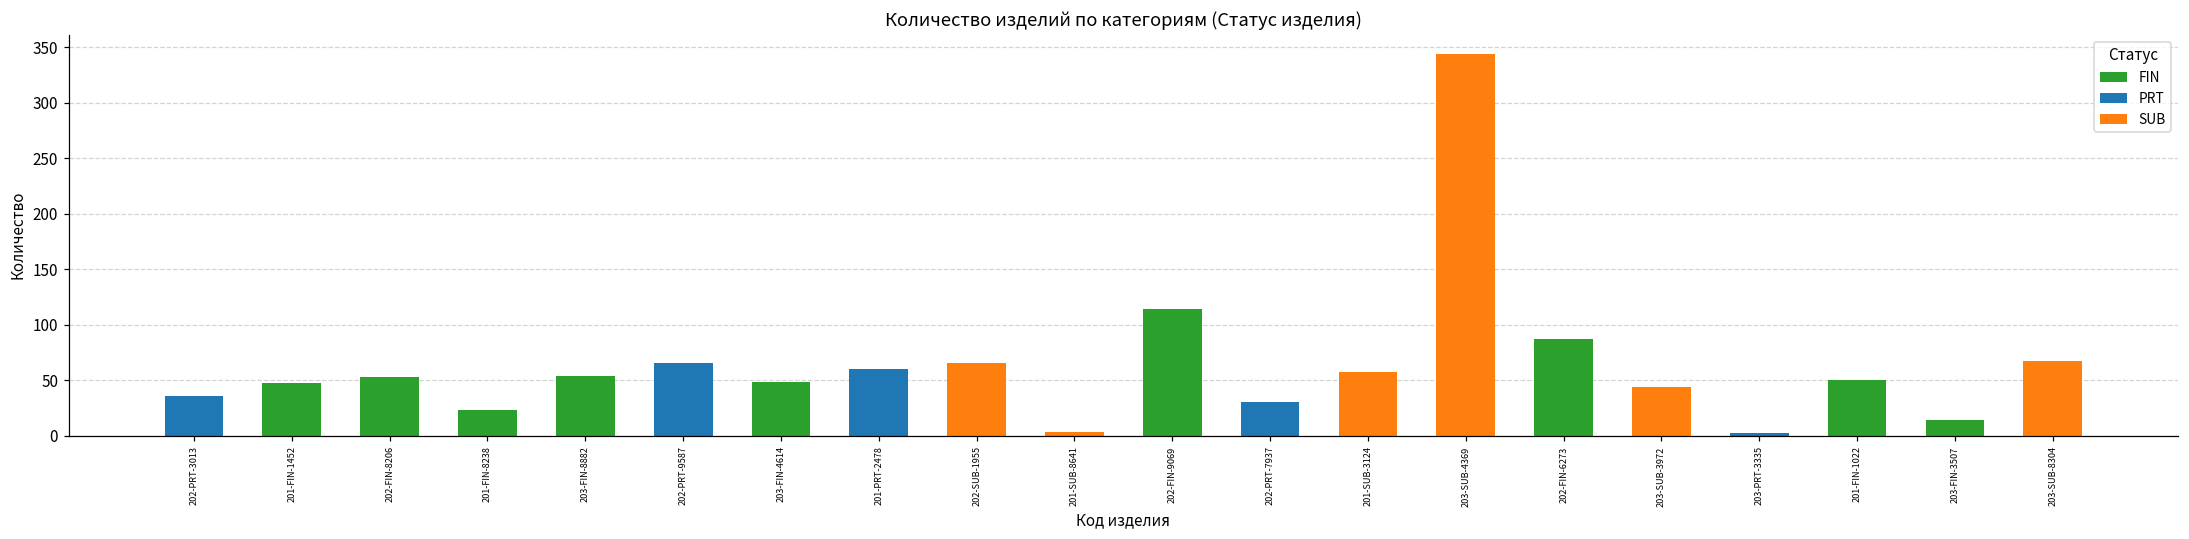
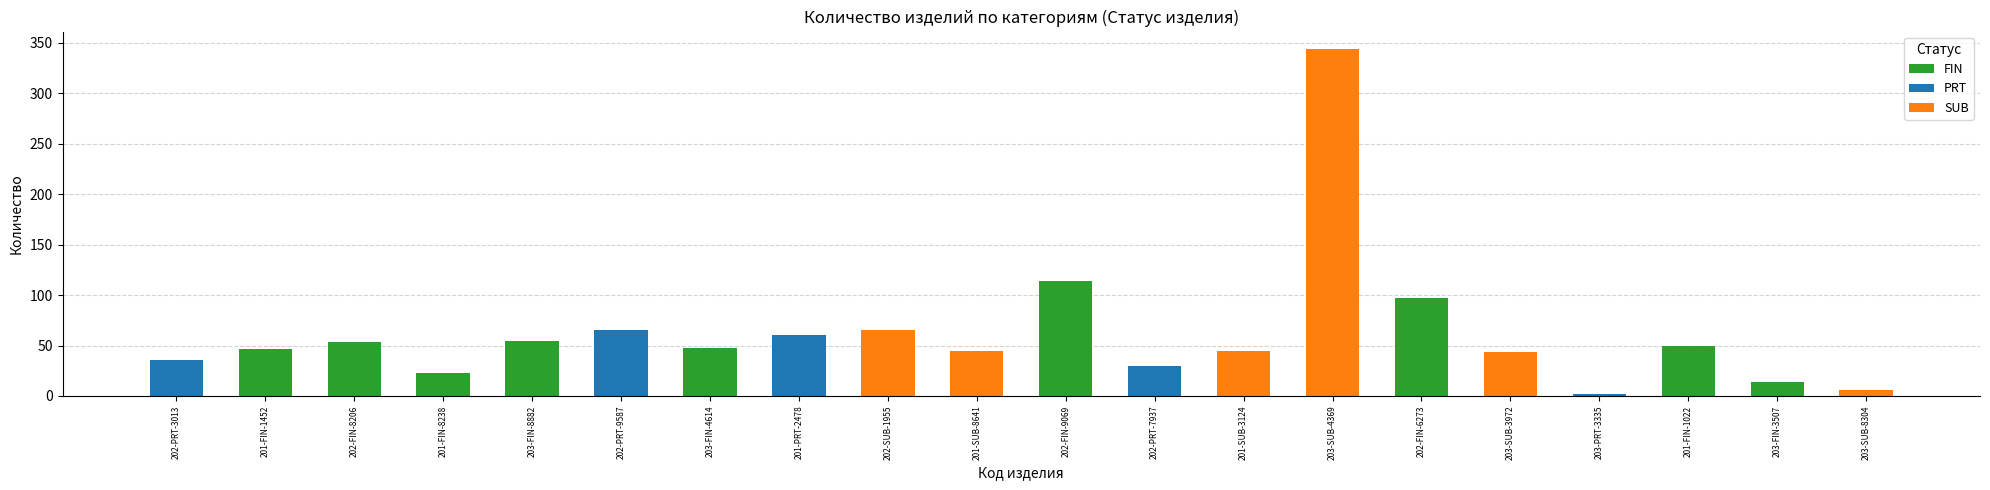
  {
    "FIN": {
      "201-FIN-1452": 47,
      "202-FIN-8206": 53,
      "201-FIN-8238": 23,
      "203-FIN-8882": 54,
      "203-FIN-4614": 48,
      "202-FIN-9069": 114,
-     "202-FIN-6273": 87,
+     "202-FIN-6273": 97,
      "201-FIN-1022": 50,
      "203-FIN-3507": 14
    },
    "PRT": {
      "202-PRT-3013": 36,
      "202-PRT-9587": 65,
      "201-PRT-2478": 60,
      "202-PRT-7937": 30
    },
    "SUB": {
      "202-SUB-1955": 65,
-     "201-SUB-8641": 3,
-     "201-SUB-3124": 57,
+     "201-SUB-8641": 45,
+     "201-SUB-3124": 45,
      "203-SUB-4369": 344,
      "203-SUB-3972": 44,
-     "203-SUB-8304": 67
+     "203-SUB-8304": 6
    }
  }
